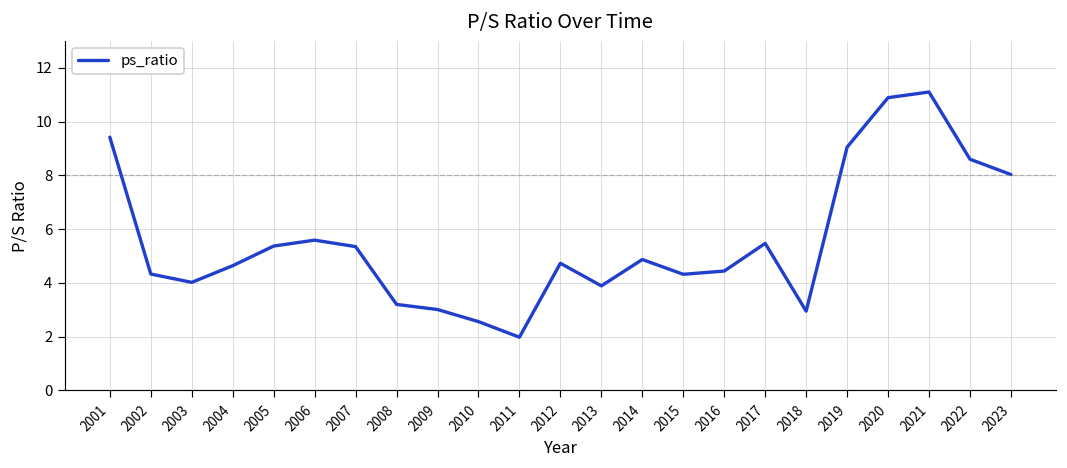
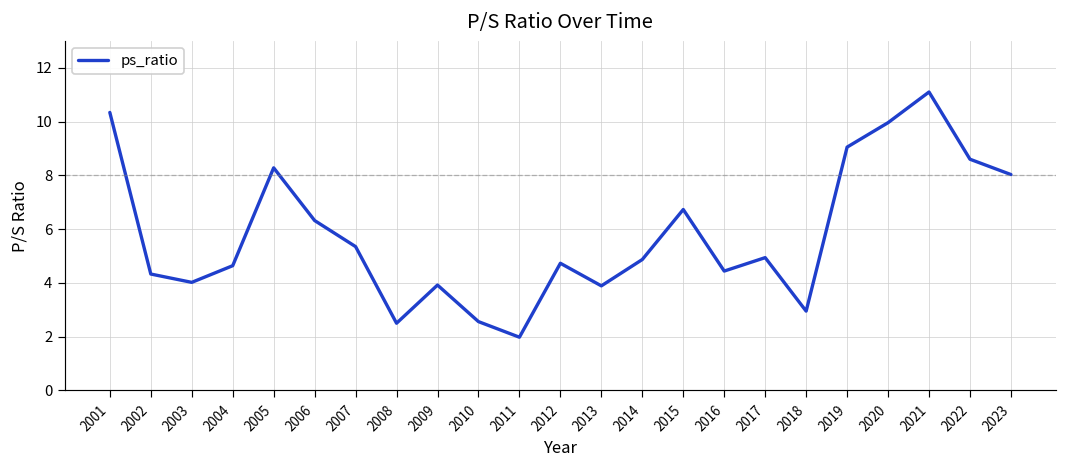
  {
-   "2001": 9.4,
+   "2001": 10.3,
    "2002": 4.3,
    "2003": 4.0,
    "2004": 4.6,
-   "2005": 5.4,
-   "2006": 5.6,
+   "2005": 8.3,
+   "2006": 6.3,
    "2007": 5.4,
-   "2008": 3.2,
-   "2009": 3.0,
+   "2008": 2.5,
+   "2009": 3.9,
    "2010": 2.6,
    "2011": 2.0,
    "2012": 4.7,
    "2013": 3.9,
    "2014": 4.9,
-   "2015": 4.3,
+   "2015": 6.7,
    "2016": 4.4,
-   "2017": 5.5,
+   "2017": 4.9,
    "2018": 3.0,
    "2019": 9.1,
-   "2020": 10.9,
+   "2020": 10.0,
    "2021": 11.1,
    "2022": 8.6,
    "2023": 8.0
  }
